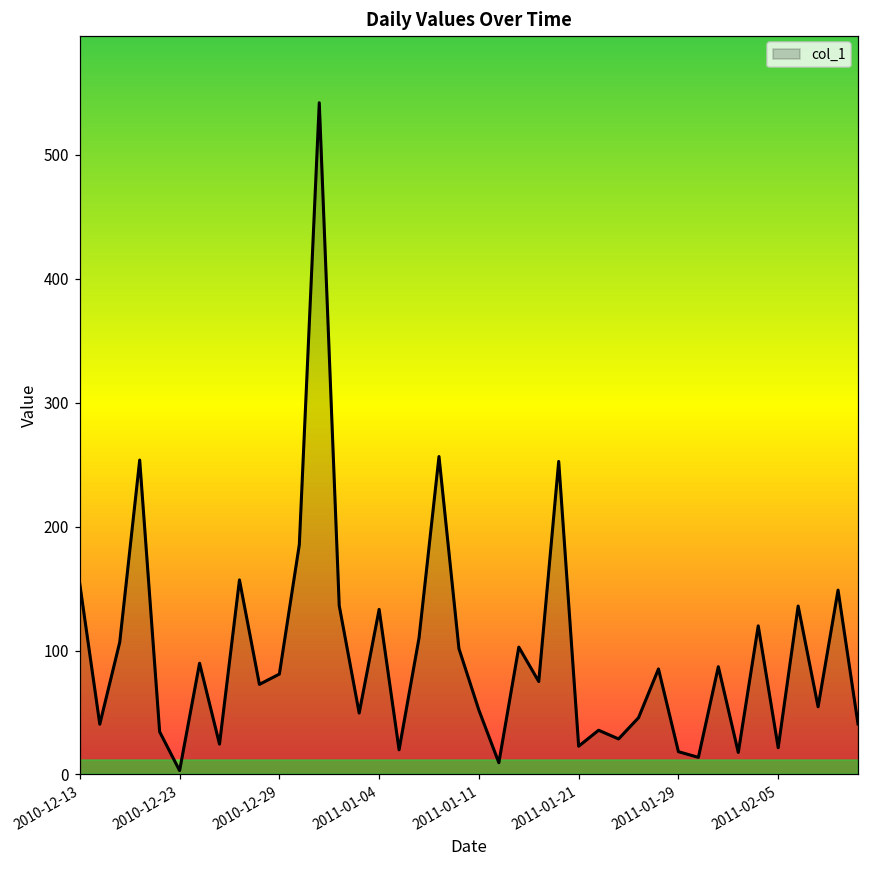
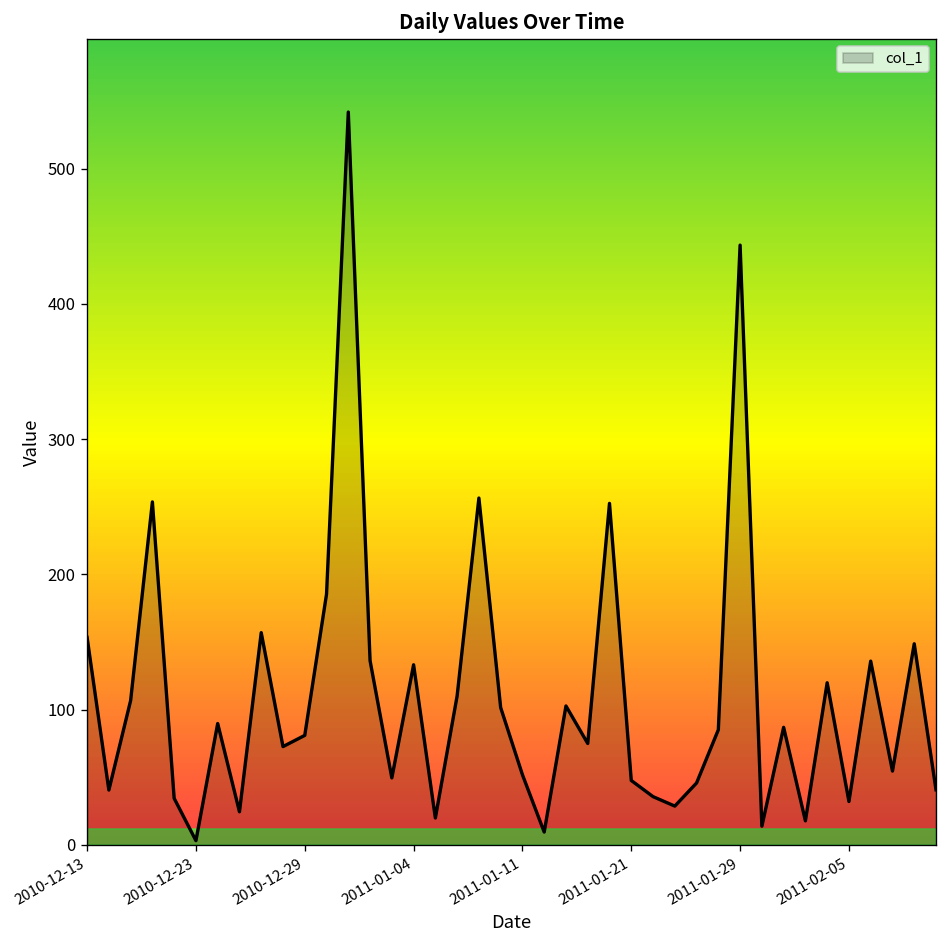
  {
    "2010-12-13": 153,
    "2010-12-29": 81,
    "2011-01-04": 133,
    "2011-01-11": 52,
-   "2011-01-21": 23,
-   "2011-01-29": 18,
-   "2011-02-05": 22
+   "2011-01-21": 48,
+   "2011-01-29": 444,
+   "2011-02-05": 32
  }
